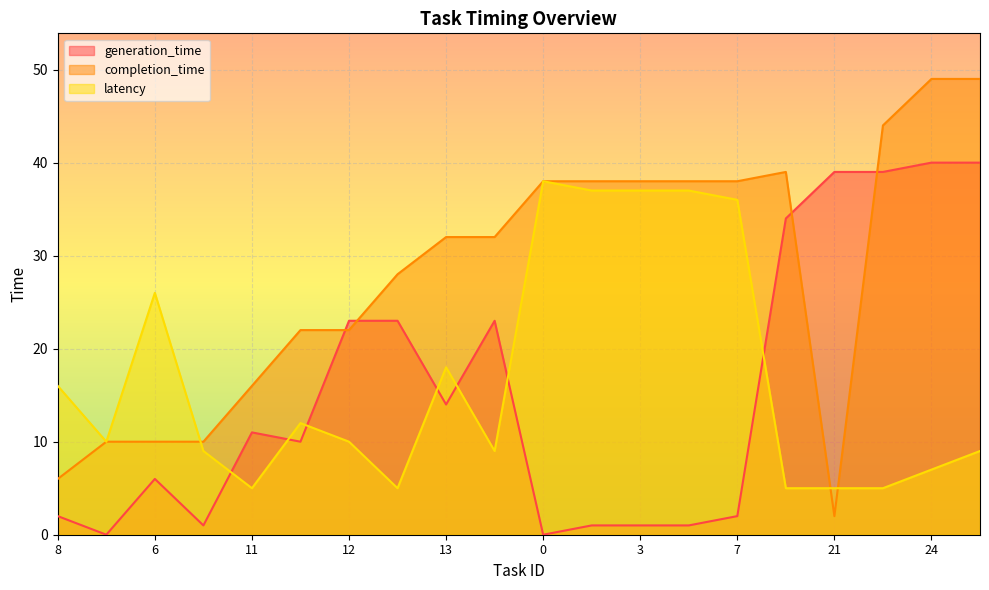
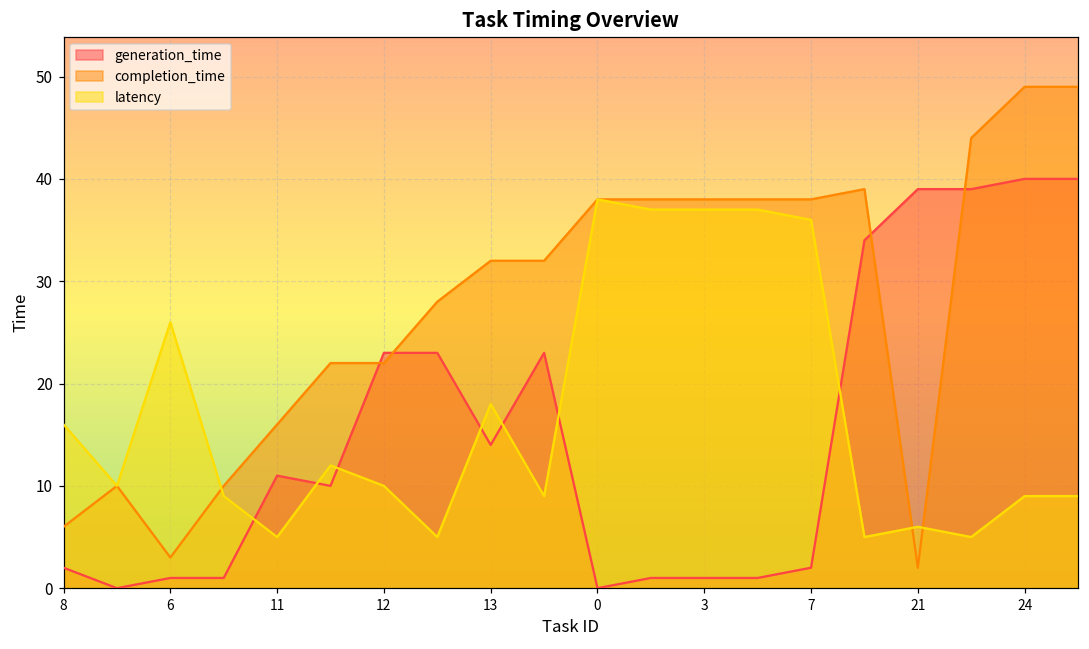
  {
    "generation_time": {
      "8": 2,
-     "6": 6,
+     "6": 1,
      "12": 23,
      "0": 0,
      "21": 39,
      "24": 40
    },
    "completion_time": {
      "8": 6,
-     "6": 10,
+     "6": 3,
      "12": 22,
      "21": 2,
      "24": 49
    },
    "latency": {
      "8": 16,
      "6": 26,
      "12": 10,
-     "21": 5,
-     "24": 7
+     "21": 6,
+     "24": 9
    }
  }
